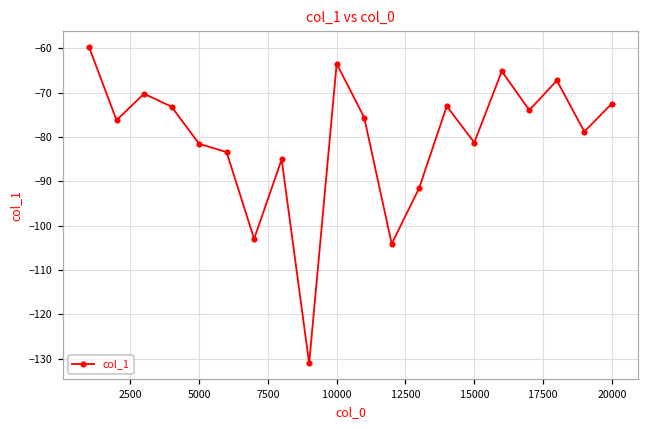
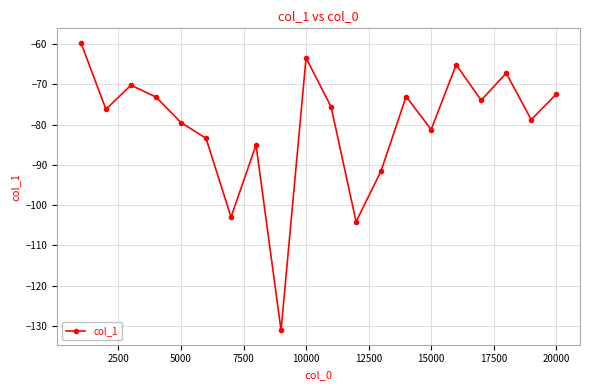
  {
-   "5000": -82,
+   "5000": -79,
    "10000": -63,
    "15000": -81,
    "20000": -72
  }
